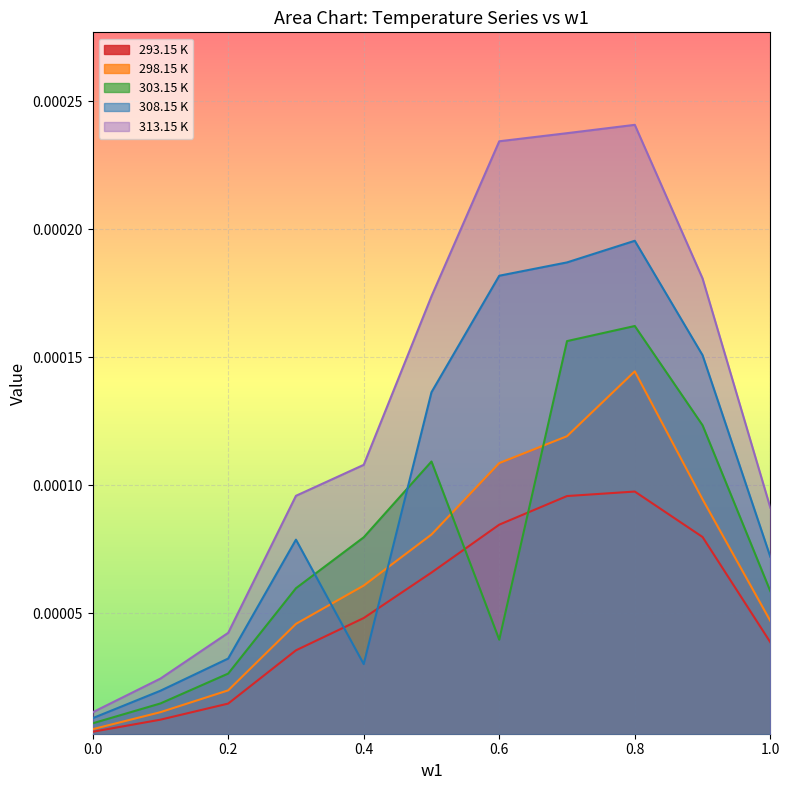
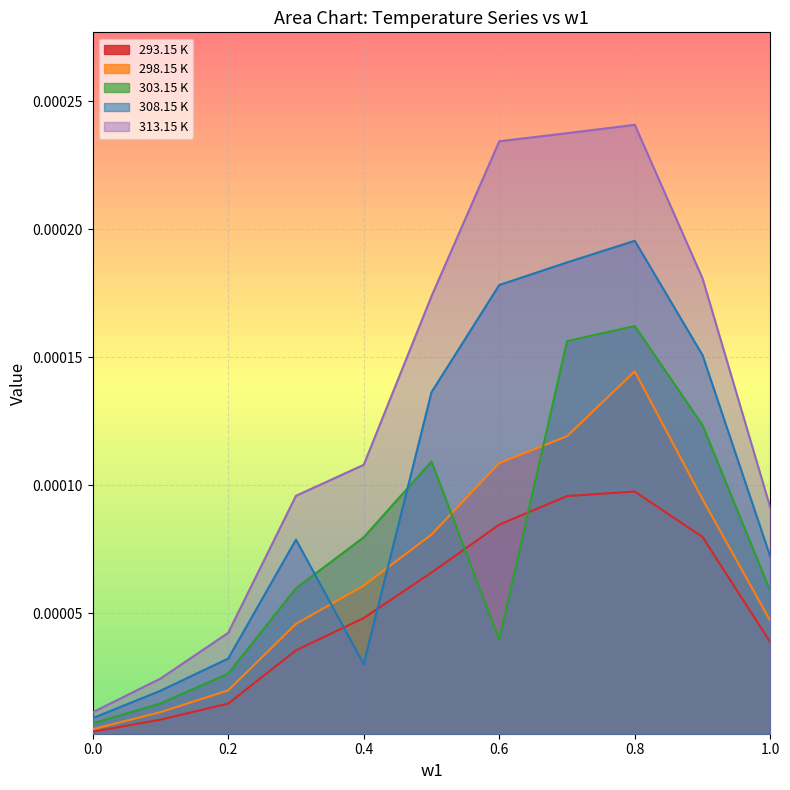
  {
    "293.15 K": {
      "0.0": 0.000004,
      "0.2": 0.000015,
      "0.4": 0.000048,
      "0.6": 0.000085,
      "0.8": 0.000098,
      "1.0": 0.000039
    },
    "298.15 K": {
      "0.0": 0.000005,
      "0.2": 0.000020,
      "0.4": 0.000061,
      "0.6": 0.000109,
      "0.8": 0.000145,
      "1.0": 0.000047
    },
    "303.15 K": {
      "0.0": 0.000007,
      "0.2": 0.000027,
      "0.4": 0.000080,
      "0.6": 0.000040,
      "0.8": 0.000162,
      "1.0": 0.000059
    },
    "308.15 K": {
      "0.0": 0.000009,
      "0.2": 0.000032,
      "0.4": 0.000030,
-     "0.6": 0.000182,
+     "0.6": 0.000178,
      "0.8": 0.000196,
      "1.0": 0.000072
    },
    "313.15 K": {
      "0.0": 0.000011,
      "0.2": 0.000042,
      "0.4": 0.000108,
      "0.6": 0.000234,
      "0.8": 0.000241,
      "1.0": 0.000091
    }
  }
